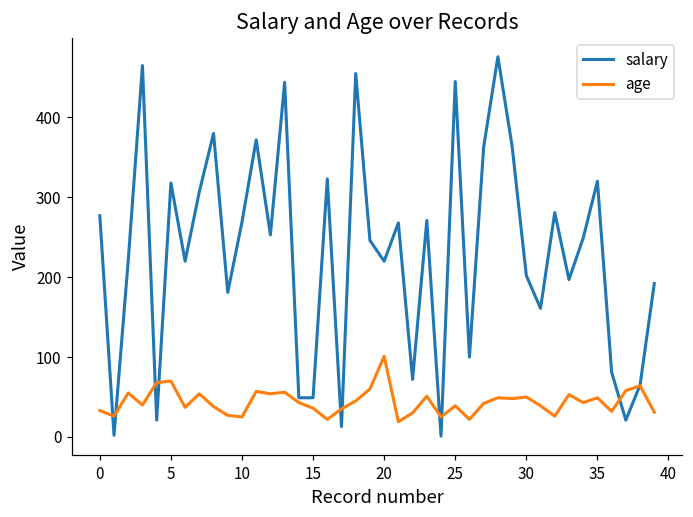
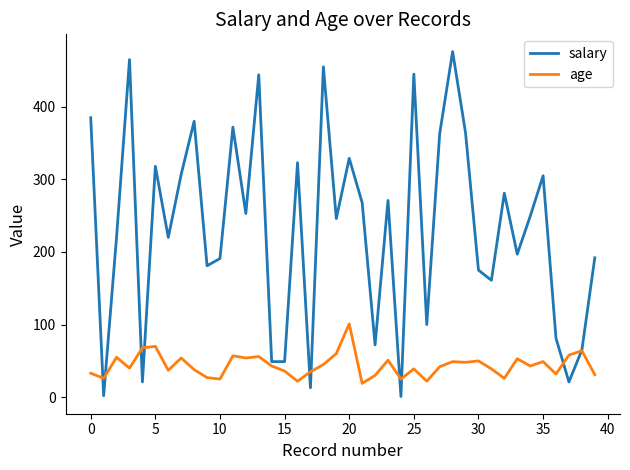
  {
    "salary": {
-     "0": 280,
+     "0": 390,
      "5": 320,
-     "10": 270,
+     "10": 190,
      "15": 50,
-     "20": 220,
+     "20": 330,
      "25": 450,
-     "30": 200,
-     "35": 320
+     "30": 180,
+     "35": 310
    },
    "age": {
      "0": 30,
      "5": 70,
      "10": 30,
      "15": 40,
      "20": 100,
      "25": 40,
      "30": 50,
      "35": 50
    }
  }
